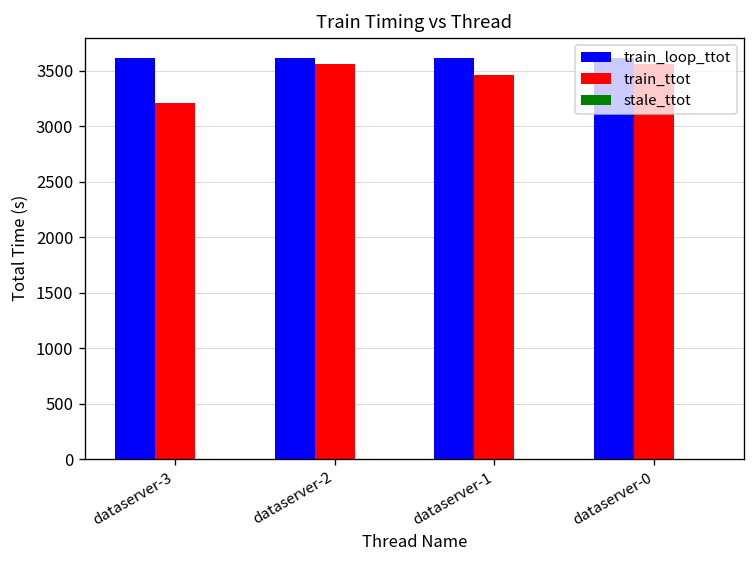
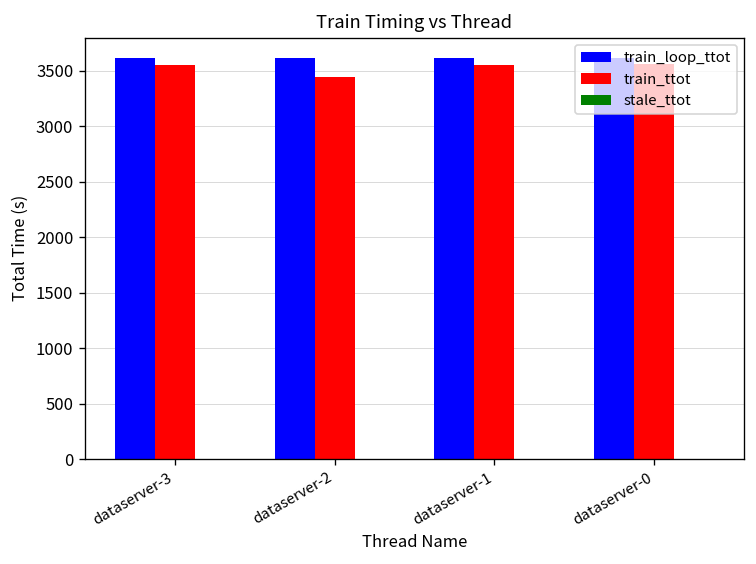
  {
    "train_loop_ttot": {
      "dataserver-3": 3600,
      "dataserver-2": 3600,
      "dataserver-1": 3600
    },
    "train_ttot": {
-     "dataserver-3": 3200,
-     "dataserver-2": 3600,
-     "dataserver-1": 3500
+     "dataserver-3": 3600,
+     "dataserver-2": 3400,
+     "dataserver-1": 3600
    }
  }
